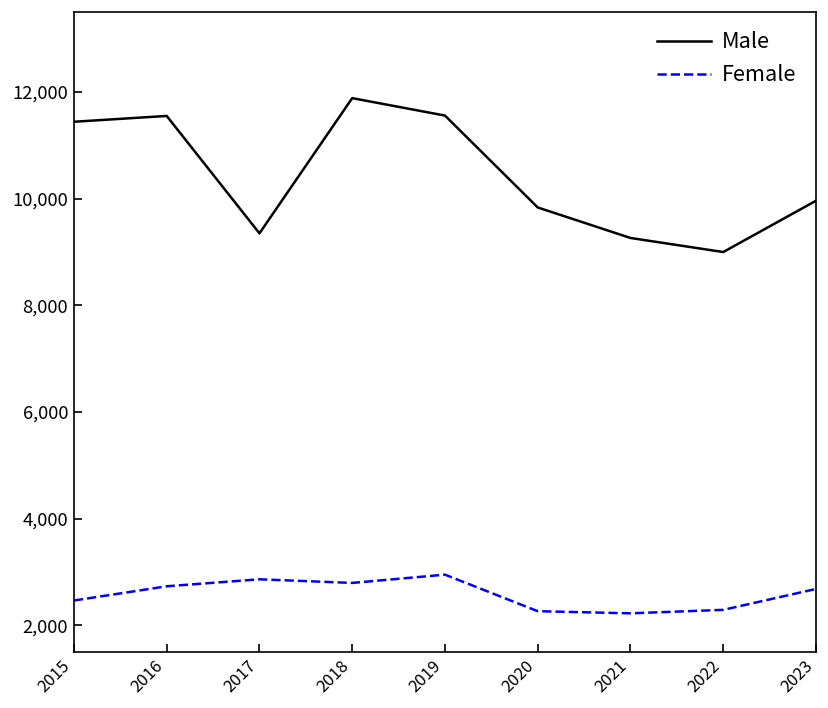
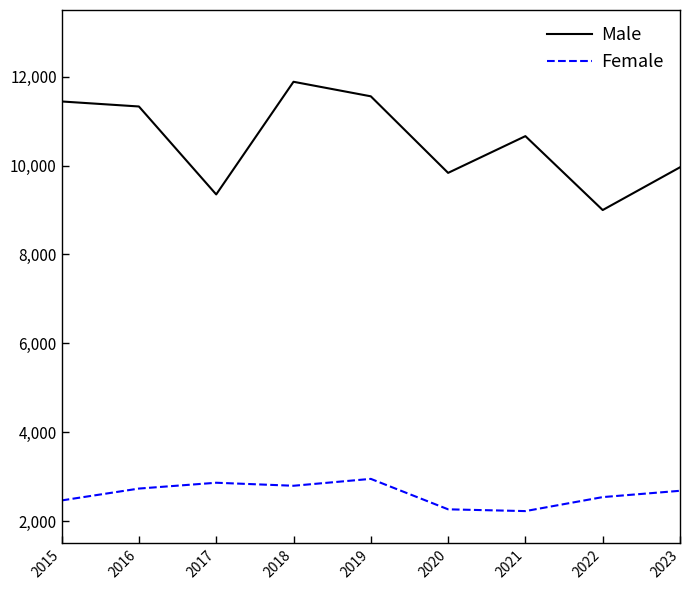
  {
    "Male": {
      "2015": "11,400",
-     "2016": "11,600",
+     "2016": "11,300",
      "2017": "9,400",
      "2018": "11,900",
      "2019": "11,600",
      "2020": "9,800",
-     "2021": "9,300",
+     "2021": "10,700",
      "2022": "9,000",
      "2023": "10,000"
    },
    "Female": {
      "2015": "2,500",
      "2016": "2,700",
      "2017": "2,900",
      "2018": "2,800",
      "2019": "3,000",
      "2020": "2,300",
      "2021": "2,200",
-     "2022": "2,300",
+     "2022": "2,500",
      "2023": "2,700"
    }
  }
